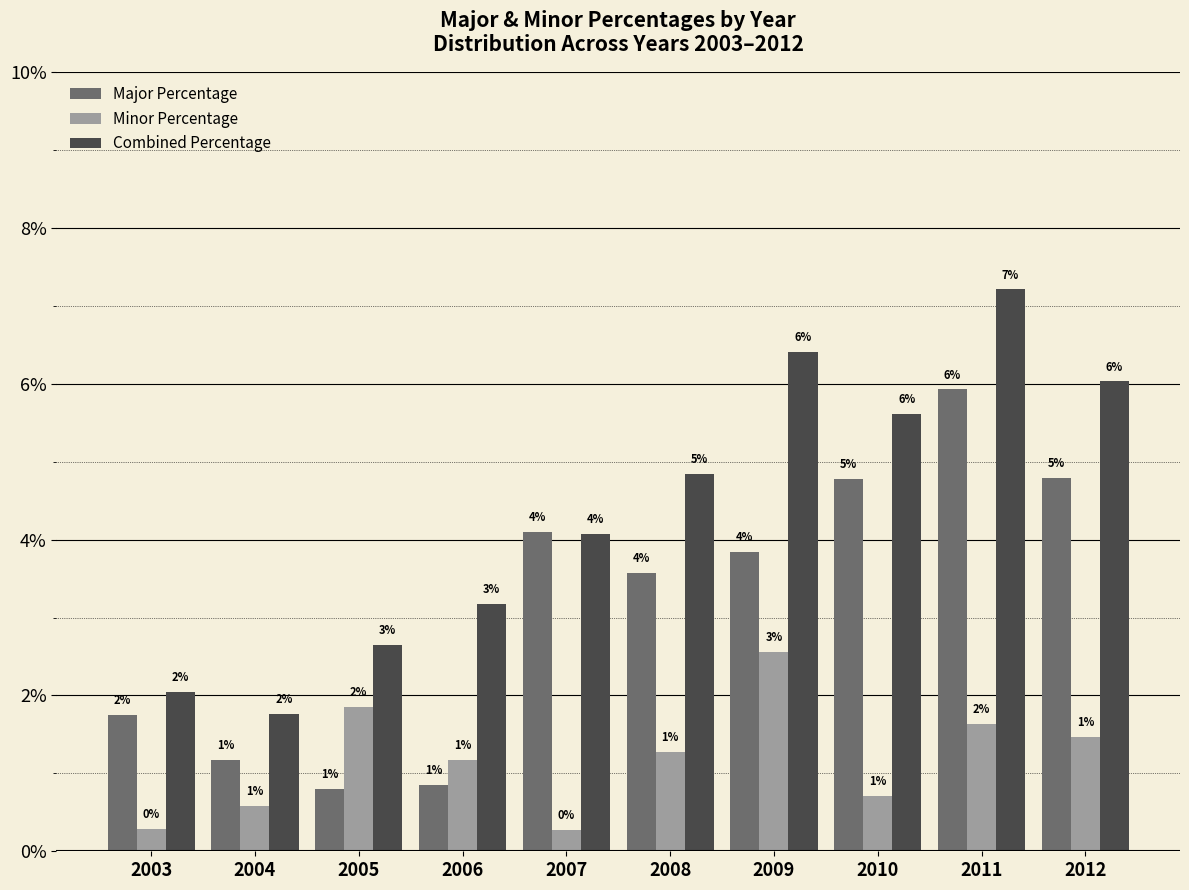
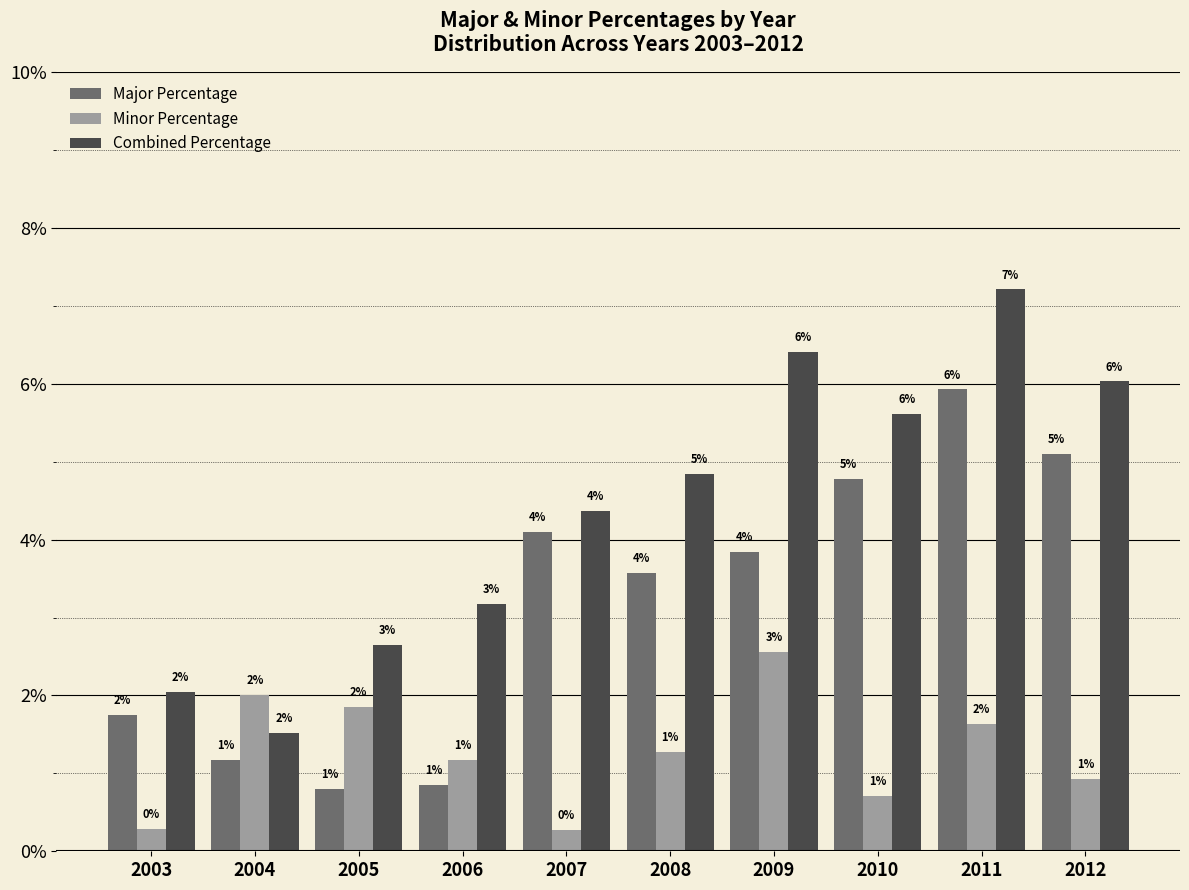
  {
    "Major Percentage": {
-     "2012": "4.8%"
+     "2012": "5.1%"
    },
    "Minor Percentage": {
      "2003": "0%",
-     "2004": "1%",
+     "2004": "2%",
      "2005": "2%",
      "2006": "1%",
      "2007": "0%",
      "2008": "1%",
      "2009": "3%",
      "2010": "1%",
      "2011": "2%",
-     "2012": "1.5%"
+     "2012": "0.9%"
    },
    "Combined Percentage": {
-     "2004": "1.8%",
-     "2007": "4.1%"
+     "2004": "1.5%",
+     "2007": "4.4%"
    }
  }
